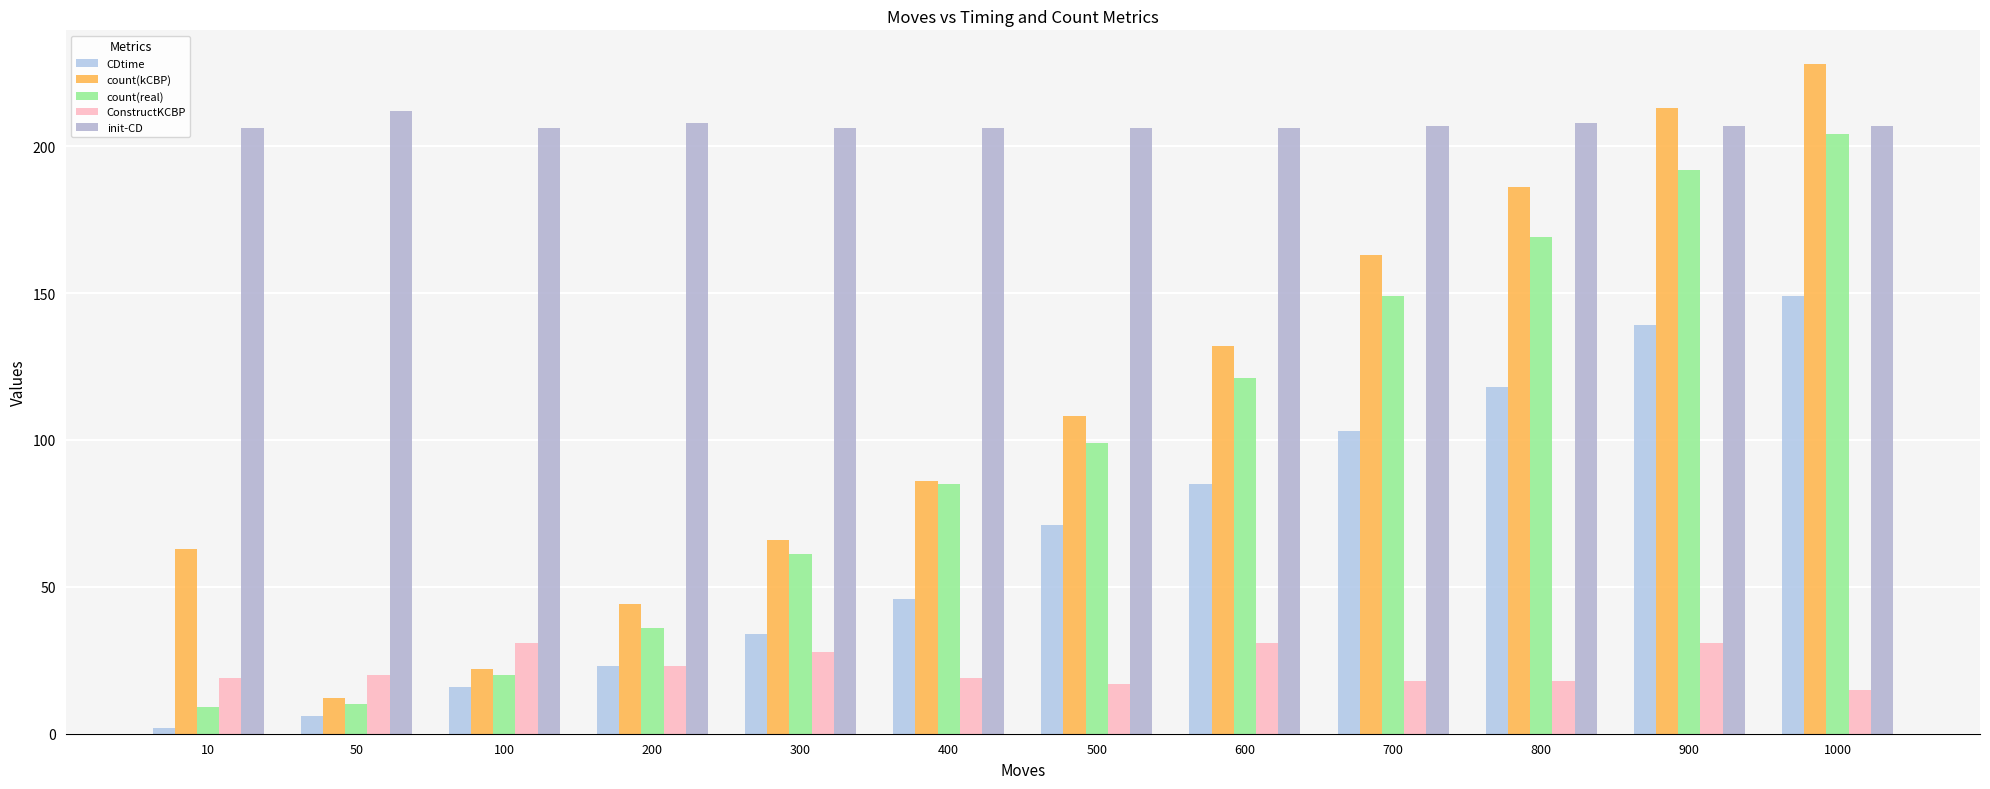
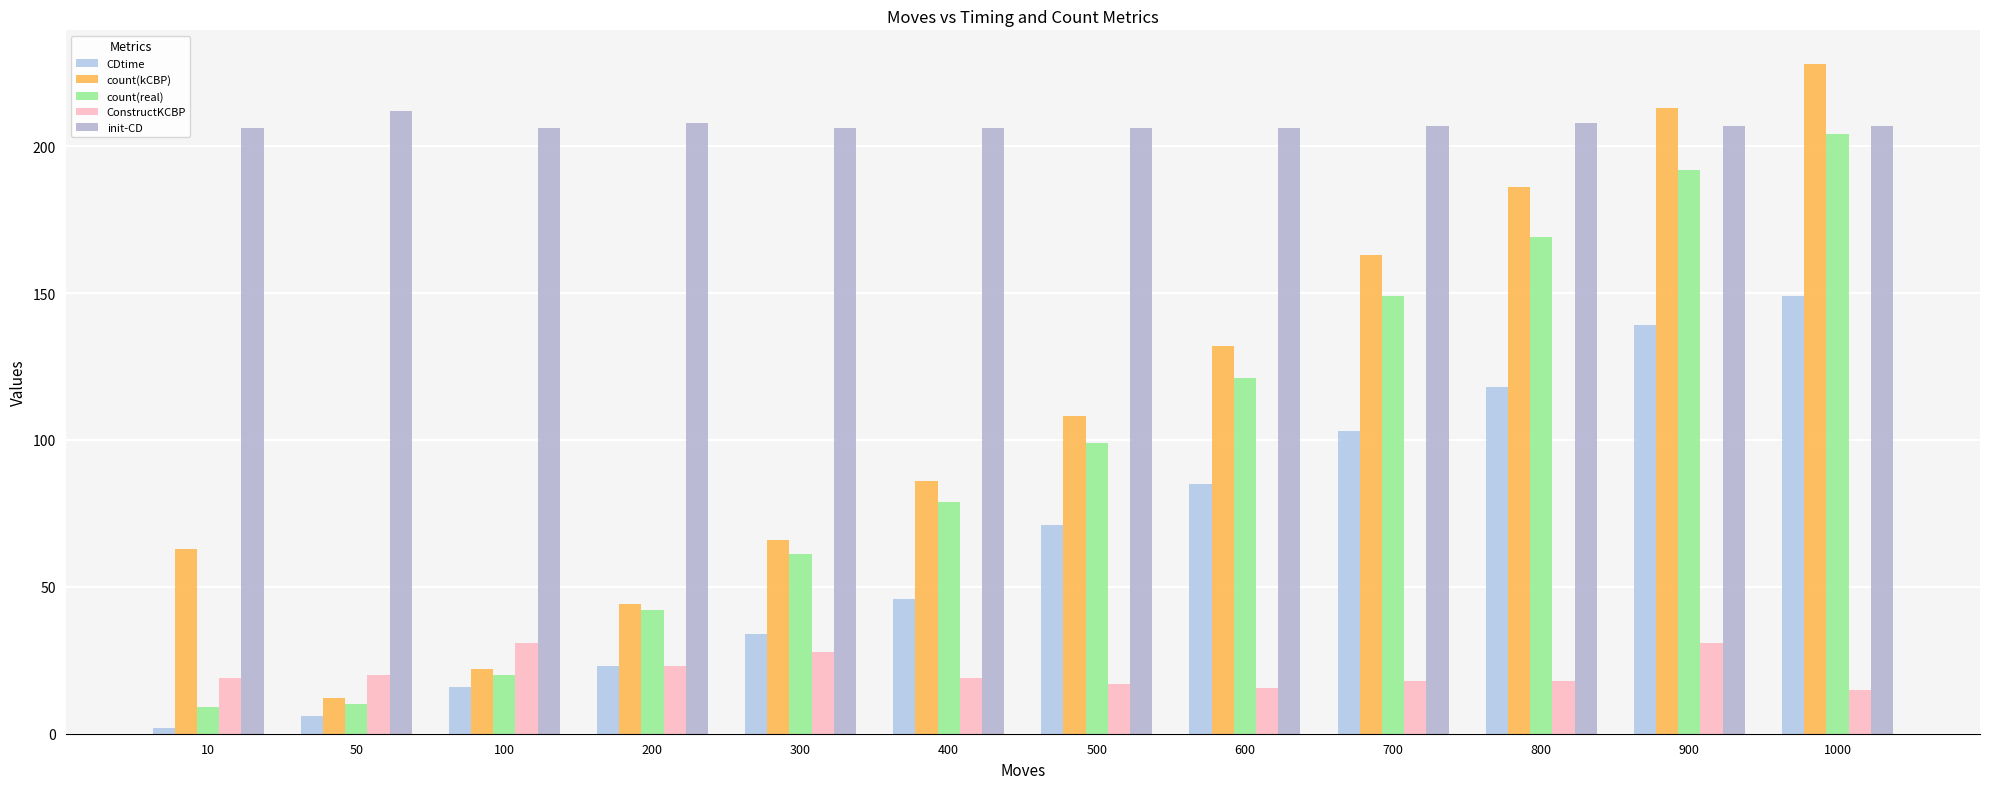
  {
    "count(kCBP)": {
      "10": 63,
      "50": 12,
      "100": 22,
      "200": 44,
      "300": 66,
      "400": 86,
      "500": 108,
      "600": 132,
      "700": 163,
      "800": 186,
      "900": 213,
      "1000": 228
    },
    "count(real)": {
      "10": 9,
      "50": 10,
      "100": 20,
-     "200": 36,
+     "200": 42,
      "300": 61,
-     "400": 85,
+     "400": 79,
      "500": 99,
      "600": 121,
      "700": 149,
      "800": 169,
      "900": 192,
      "1000": 204
    },
    "ConstructKCBP": {
      "10": 19,
      "50": 20,
      "100": 31,
      "200": 23,
      "300": 28,
      "400": 19,
      "500": 17,
-     "600": 31,
+     "600": 16,
      "700": 18,
      "800": 18,
      "900": 31,
      "1000": 15
    }
  }
